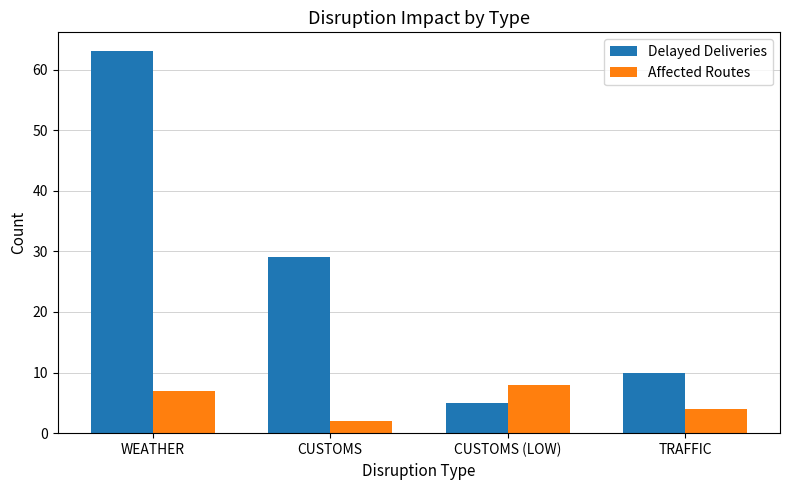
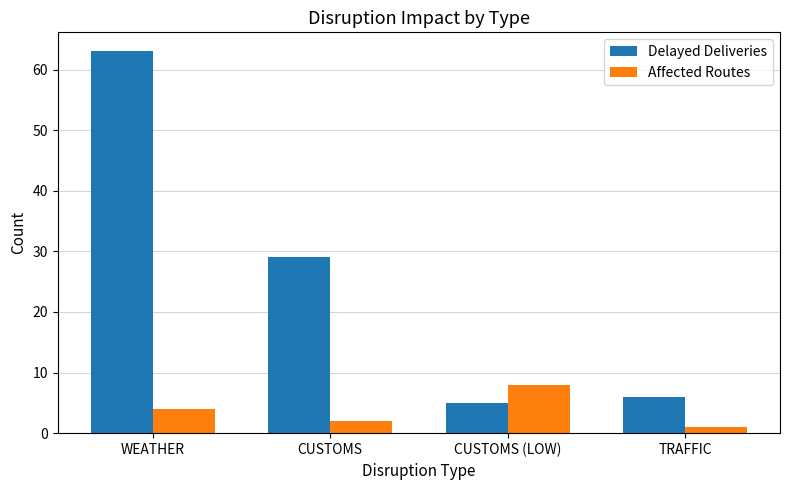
  {
    "Delayed Deliveries": {
      "WEATHER": 63,
      "CUSTOMS": 29,
      "CUSTOMS (LOW)": 5,
-     "TRAFFIC": 10
+     "TRAFFIC": 6
    },
    "Affected Routes": {
-     "WEATHER": 7,
+     "WEATHER": 4,
      "CUSTOMS": 2,
      "CUSTOMS (LOW)": 8,
-     "TRAFFIC": 4
+     "TRAFFIC": 1
    }
  }
